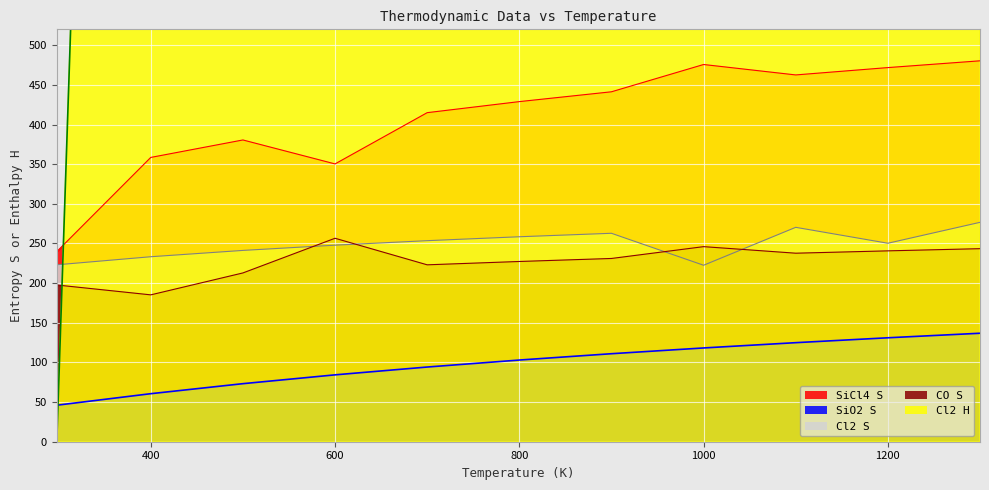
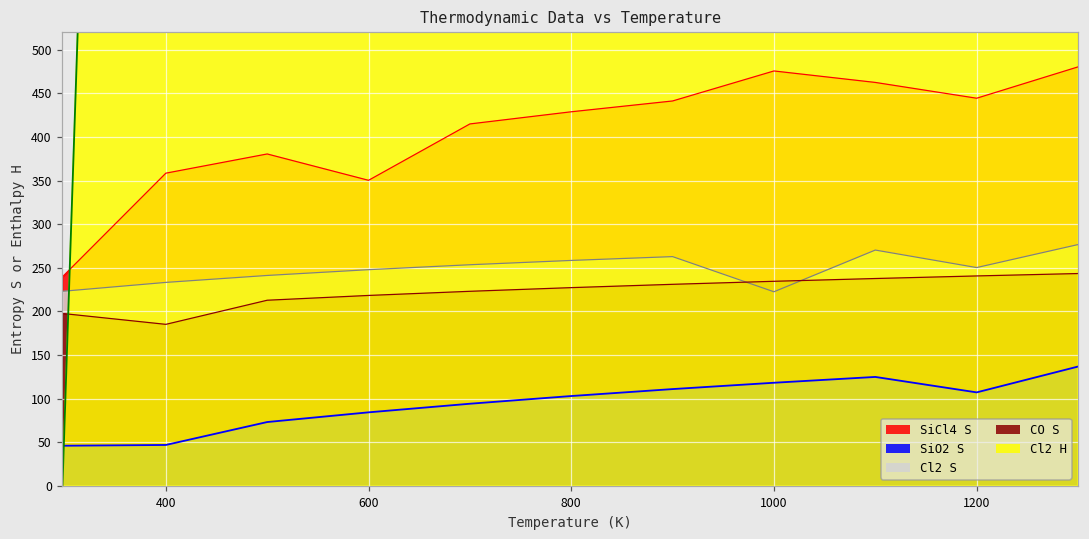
  {
    "SiCl4 S": {
      "400": 360,
      "600": 350,
      "800": 430,
      "1000": 480,
-     "1200": 470
+     "1200": 440
    },
    "Cl2 S": {
      "400": 230,
      "600": 250,
      "800": 260,
      "1000": 220,
      "1200": 250
    },
    "CO S": {
      "400": 190,
-     "600": 260,
+     "600": 220,
      "800": 230,
-     "1000": 250,
+     "1000": 230,
      "1200": 240
    },
    "SiO2 S": {
-     "400": 60,
+     "400": 50,
      "600": 80,
      "800": 100,
      "1000": 120,
-     "1200": 130
+     "1200": 110
    }
  }
